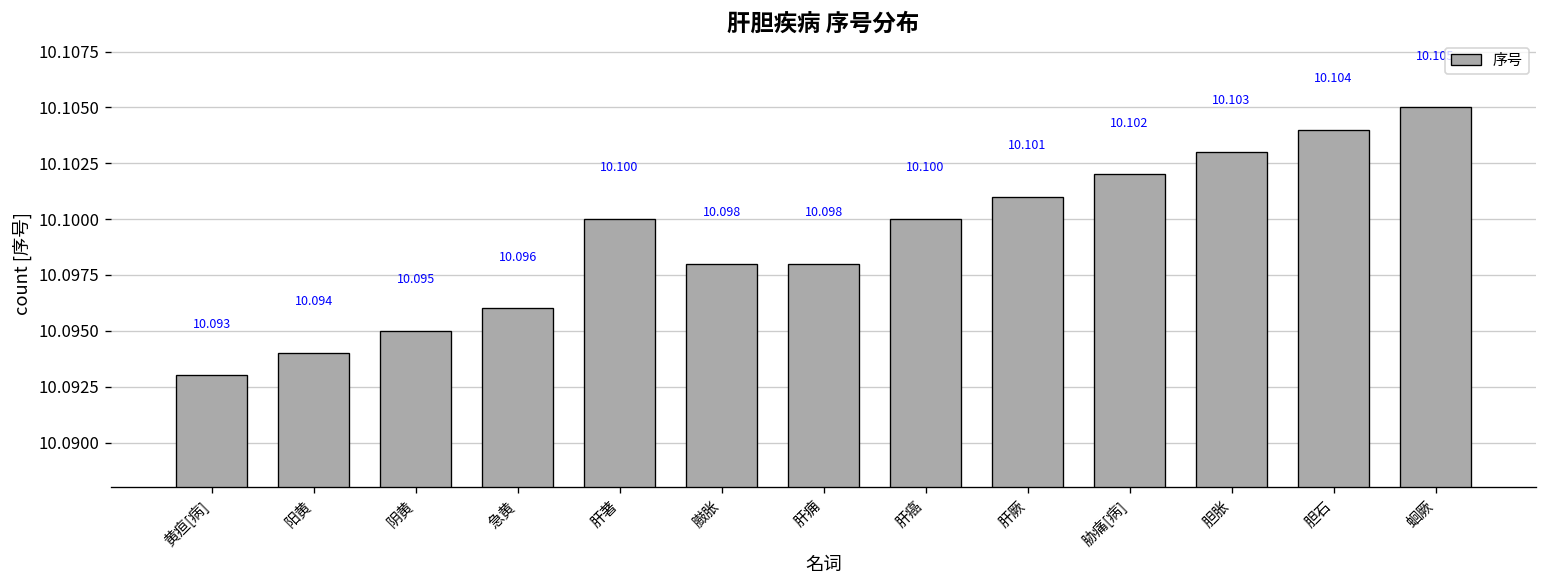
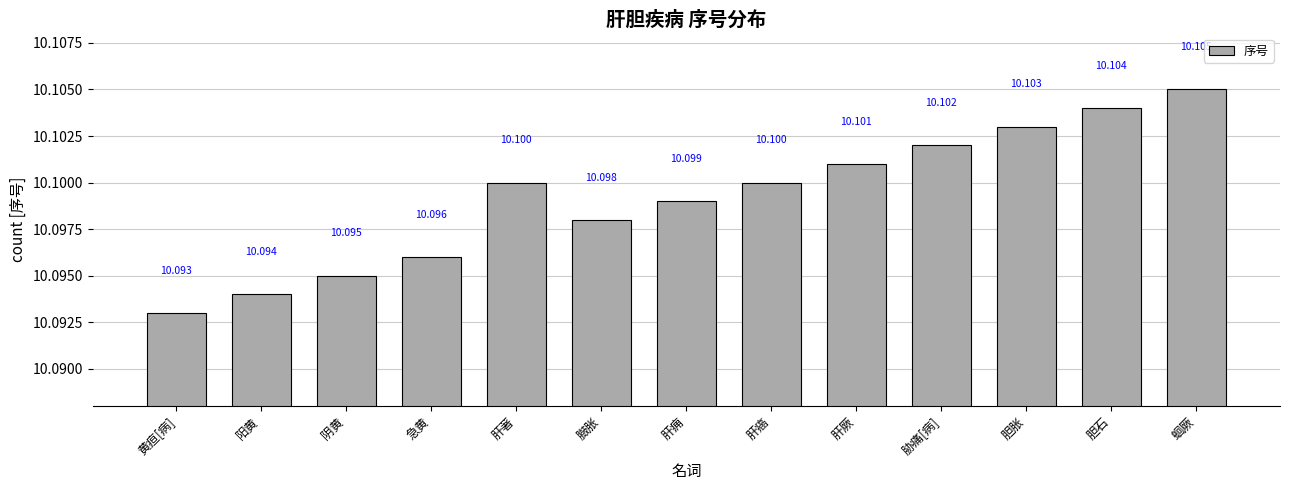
  {
-   "肝痈": 10.098
+   "肝痈": 10.099
  }
